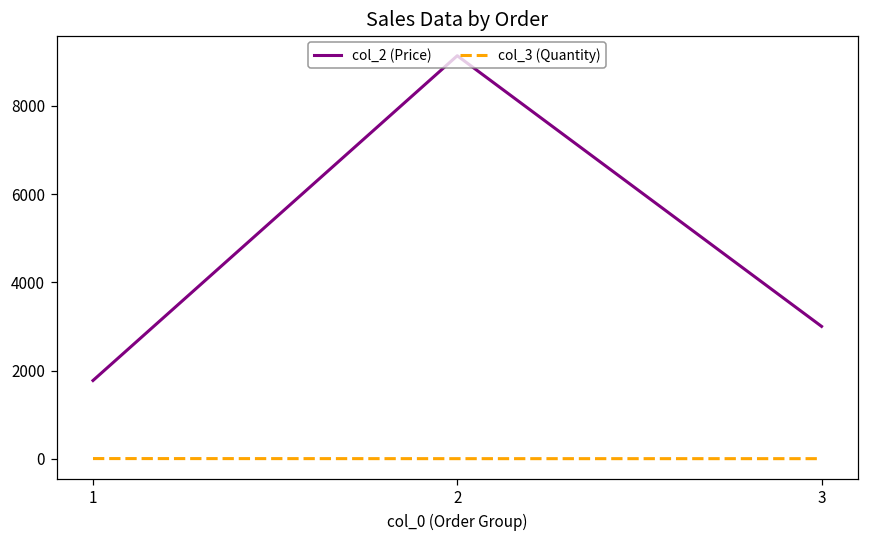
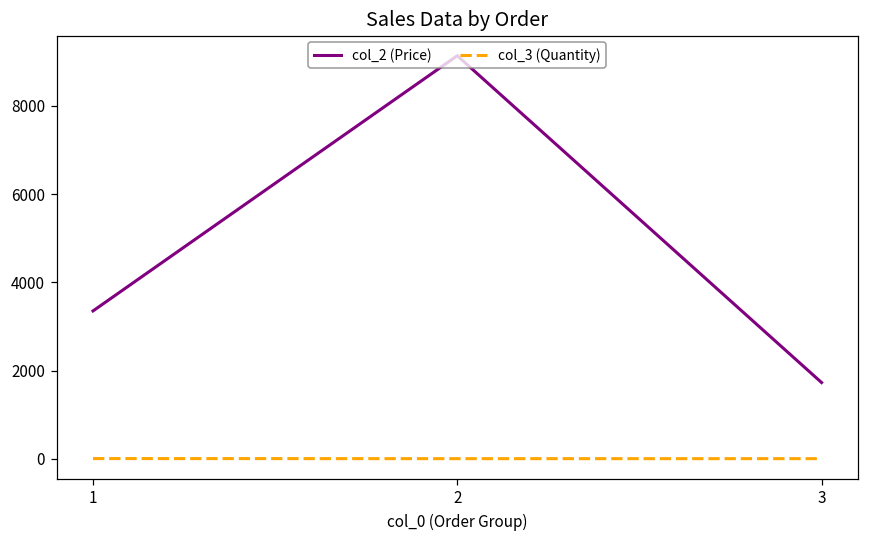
  {
    "col_2 (Price)": {
-     "1": 1800,
-     "3": 3000
+     "1": 3400,
+     "3": 1700
    },
    "col_3 (Quantity)": {
      "1": 0,
      "2": 0,
      "3": 0
    }
  }
